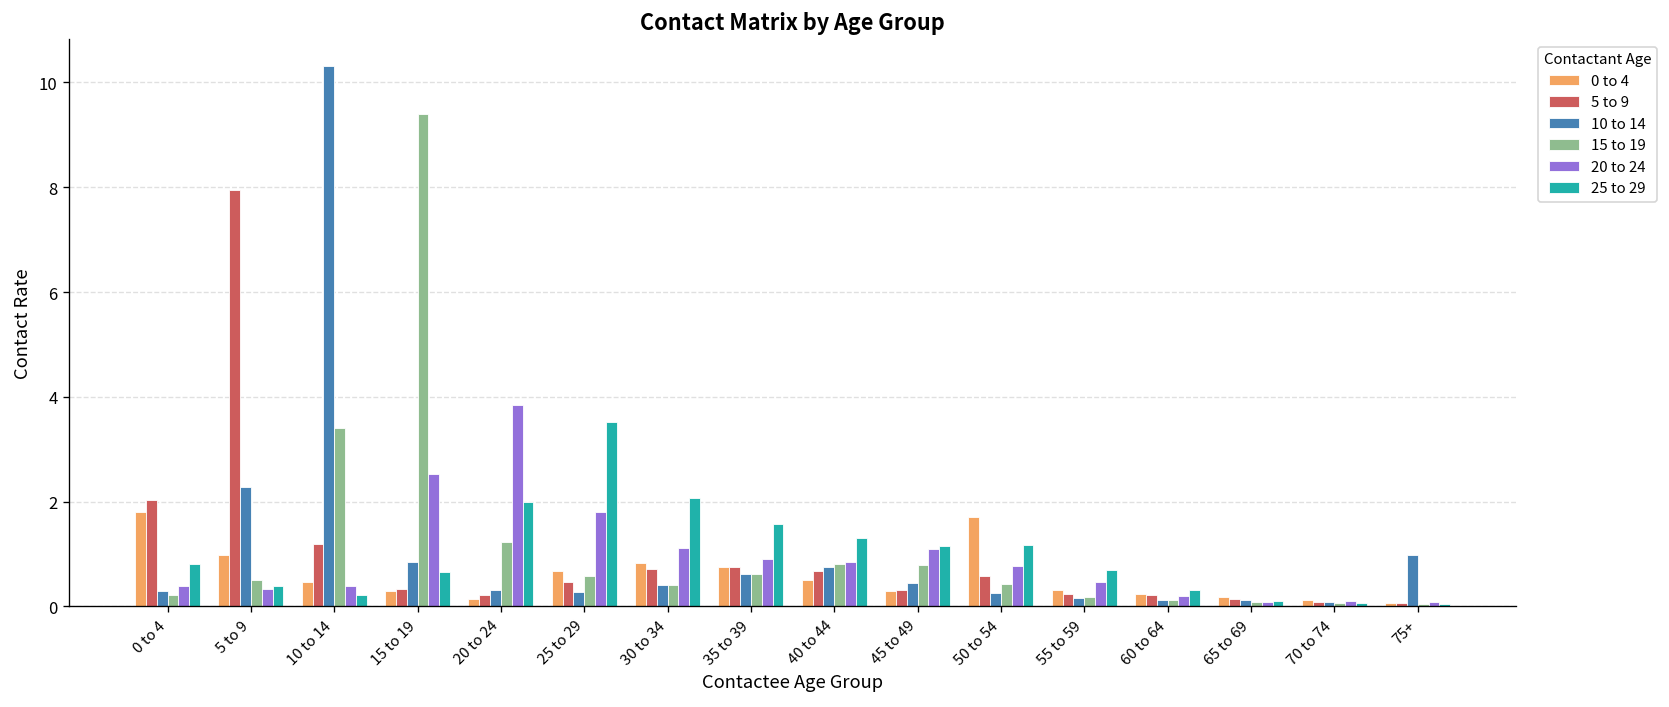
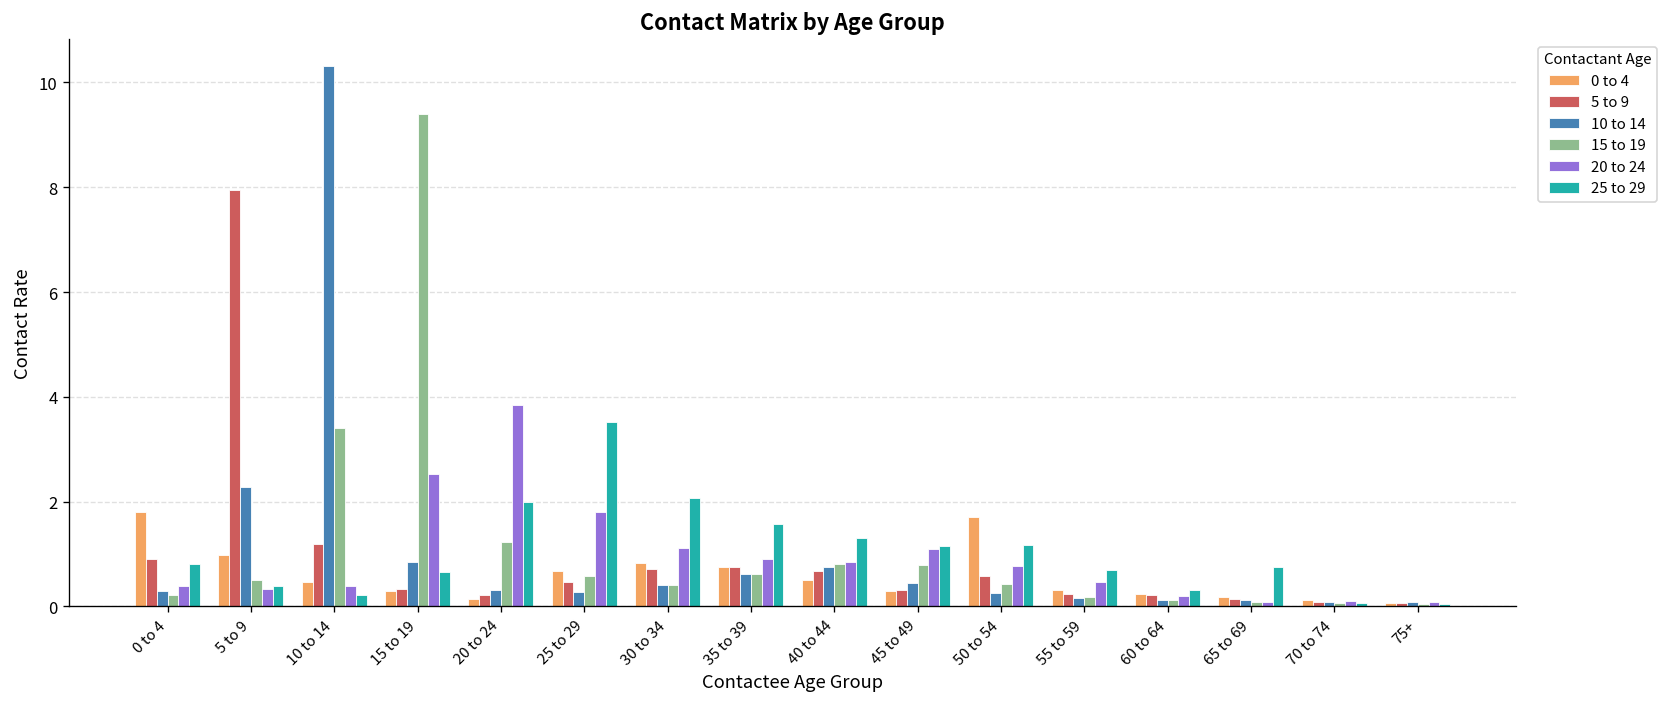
  {
    "0 to 4": {
      "0 to 4": 1.8,
      "5 to 9": 1.0,
      "10 to 14": 0.5,
      "15 to 19": 0.3,
      "20 to 24": 0.1,
      "25 to 29": 0.7,
      "30 to 34": 0.8,
      "35 to 39": 0.8,
      "40 to 44": 0.5,
      "45 to 49": 0.3,
      "50 to 54": 1.7,
      "55 to 59": 0.3,
      "60 to 64": 0.2,
      "65 to 69": 0.2,
      "70 to 74": 0.1,
      "75+": 0.1
    },
    "5 to 9": {
-     "0 to 4": 2.0,
+     "0 to 4": 0.9,
      "5 to 9": 8.0,
      "10 to 14": 1.2,
      "15 to 19": 0.3,
      "20 to 24": 0.2,
      "25 to 29": 0.5,
      "30 to 34": 0.7,
      "35 to 39": 0.8,
      "40 to 44": 0.7,
      "45 to 49": 0.3,
      "50 to 54": 0.6,
      "55 to 59": 0.2,
      "60 to 64": 0.2,
      "65 to 69": 0.1,
      "70 to 74": 0.1,
      "75+": 0.1
    },
    "10 to 14": {
      "0 to 4": 0.3,
      "5 to 9": 2.3,
      "10 to 14": 10.3,
      "15 to 19": 0.8,
      "20 to 24": 0.3,
      "25 to 29": 0.3,
      "30 to 34": 0.4,
      "35 to 39": 0.6,
      "40 to 44": 0.7,
      "45 to 49": 0.4,
      "50 to 54": 0.3,
      "55 to 59": 0.2,
      "60 to 64": 0.1,
      "65 to 69": 0.1,
      "70 to 74": 0.1,
-     "75+": 1.0
+     "75+": 0.1
    },
    "15 to 19": {
      "0 to 4": 0.2,
      "5 to 9": 0.5,
      "10 to 14": 3.4,
      "15 to 19": 9.4,
      "20 to 24": 1.2,
      "25 to 29": 0.6,
      "30 to 34": 0.4,
      "35 to 39": 0.6,
      "40 to 44": 0.8,
      "45 to 49": 0.8,
      "50 to 54": 0.4,
      "55 to 59": 0.2,
      "60 to 64": 0.1,
      "65 to 69": 0.1,
      "70 to 74": 0.1
    },
    "20 to 24": {
      "0 to 4": 0.4,
      "5 to 9": 0.3,
      "10 to 14": 0.4,
      "15 to 19": 2.5,
      "20 to 24": 3.8,
      "25 to 29": 1.8,
      "30 to 34": 1.1,
      "35 to 39": 0.9,
      "40 to 44": 0.9,
      "45 to 49": 1.1,
      "50 to 54": 0.8,
      "55 to 59": 0.5,
      "60 to 64": 0.2,
      "65 to 69": 0.1,
      "70 to 74": 0.1,
      "75+": 0.1
    },
    "25 to 29": {
      "0 to 4": 0.8,
      "5 to 9": 0.4,
      "10 to 14": 0.2,
      "15 to 19": 0.7,
      "20 to 24": 2.0,
      "25 to 29": 3.5,
      "30 to 34": 2.1,
      "35 to 39": 1.6,
      "40 to 44": 1.3,
      "45 to 49": 1.2,
      "50 to 54": 1.2,
      "55 to 59": 0.7,
      "60 to 64": 0.3,
-     "65 to 69": 0.1,
+     "65 to 69": 0.7,
      "70 to 74": 0.1
    }
  }
